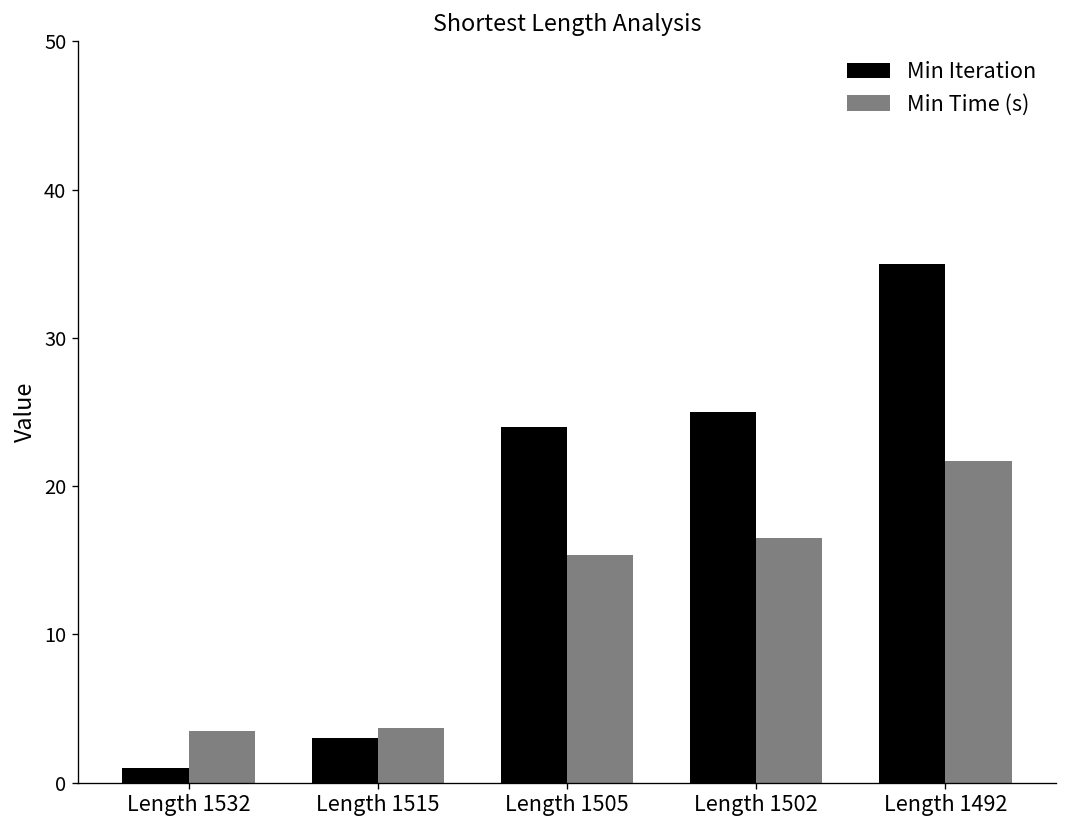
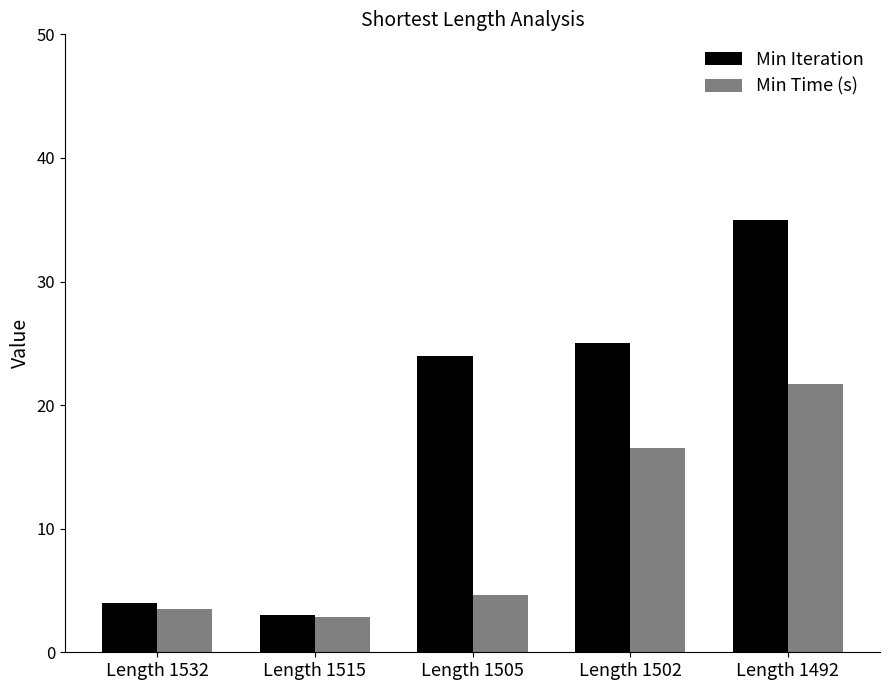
  {
    "Min Iteration": {
-     "Length 1532": 1,
+     "Length 1532": 4,
      "Length 1515": 3,
      "Length 1505": 24,
      "Length 1502": 25,
      "Length 1492": 35
    },
    "Min Time (s)": {
      "Length 1532": 3.5,
-     "Length 1515": 3.7,
-     "Length 1505": 15.4,
+     "Length 1515": 2.8,
+     "Length 1505": 4.7,
      "Length 1502": 16.5,
      "Length 1492": 21.7
    }
  }
